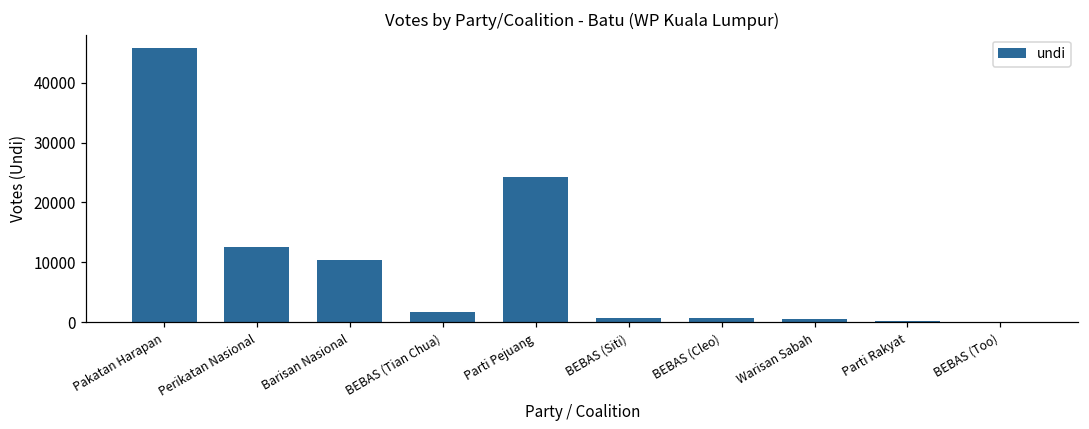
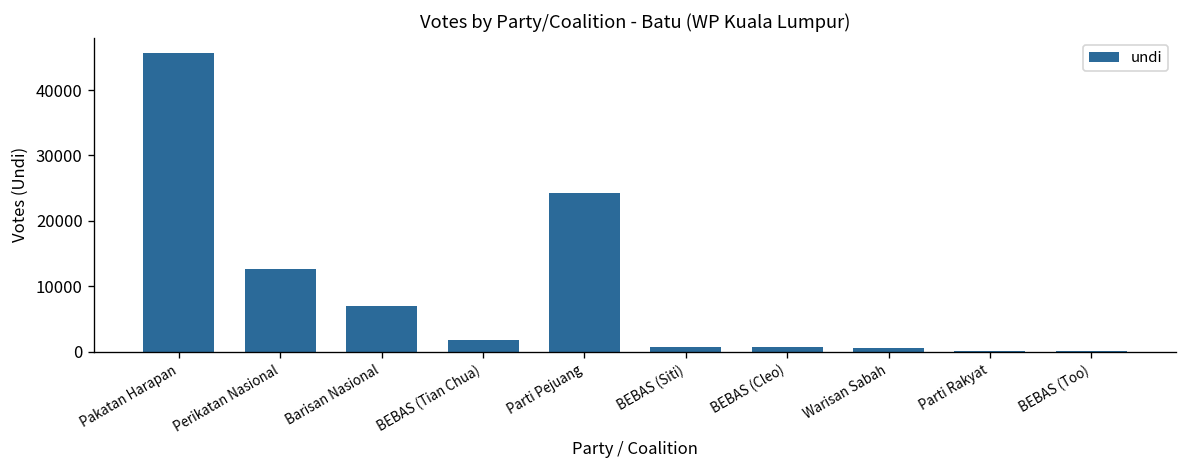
  {
    "Pakatan Harapan": 46000,
    "Perikatan Nasional": 13000,
-   "Barisan Nasional": 10000,
+   "Barisan Nasional": 7000,
    "BEBAS (Tian Chua)": 2000,
    "Parti Pejuang": 24000,
    "BEBAS (Siti)": 1000,
    "BEBAS (Cleo)": 1000,
    "Warisan Sabah": 1000
  }
